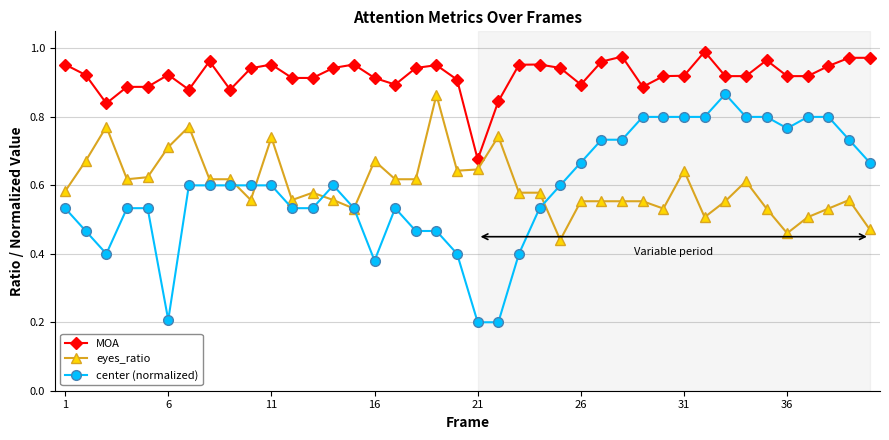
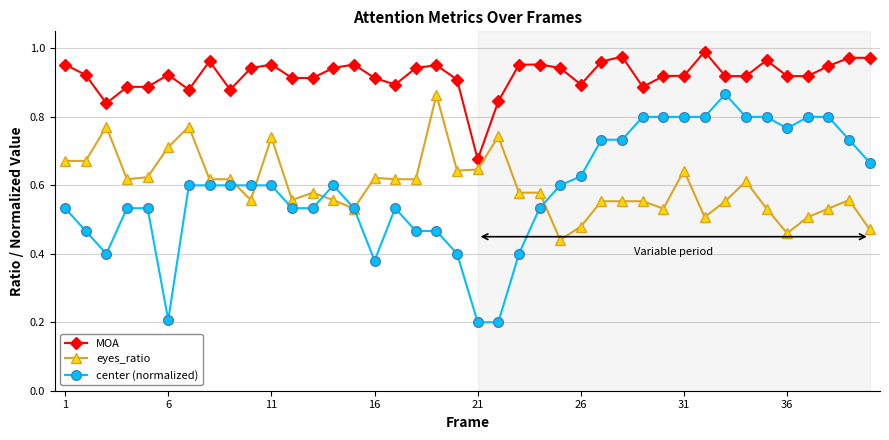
  {
    "MOA": {
      "1": 0.95,
      "6": 0.92,
      "11": 0.95,
      "16": 0.91,
      "21": 0.68,
      "26": 0.89,
      "31": 0.92,
      "36": 0.92
    },
    "eyes_ratio": {
-     "1": 0.58,
+     "1": 0.67,
      "6": 0.71,
      "11": 0.74,
-     "16": 0.67,
+     "16": 0.62,
      "21": 0.65,
-     "26": 0.55,
+     "26": 0.48,
      "31": 0.64,
      "36": 0.46
    },
    "center (normalized)": {
      "1": 0.53,
      "6": 0.21,
      "11": 0.60,
      "16": 0.38,
      "21": 0.20,
-     "26": 0.67,
+     "26": 0.63,
      "31": 0.80,
      "36": 0.77
    }
  }
